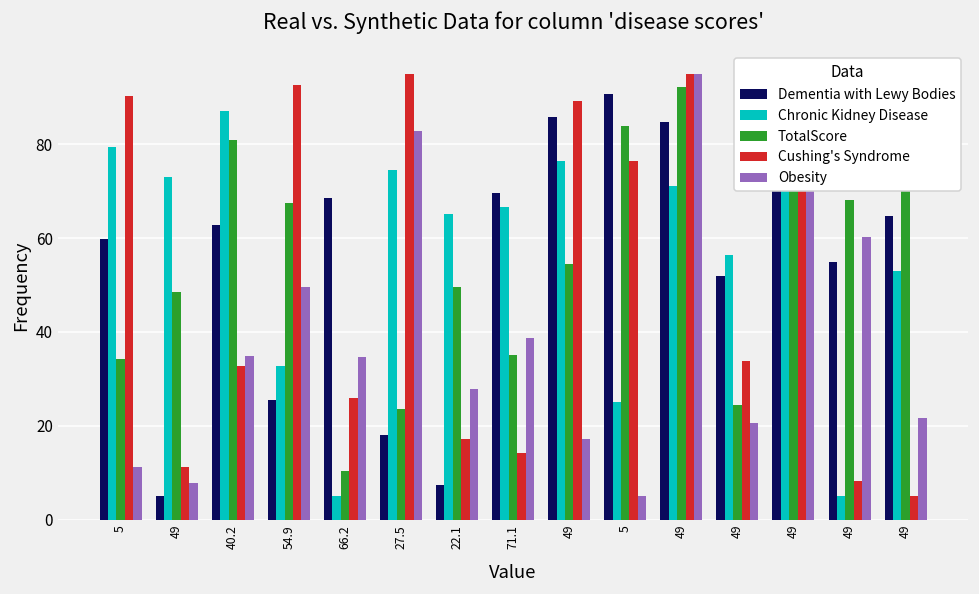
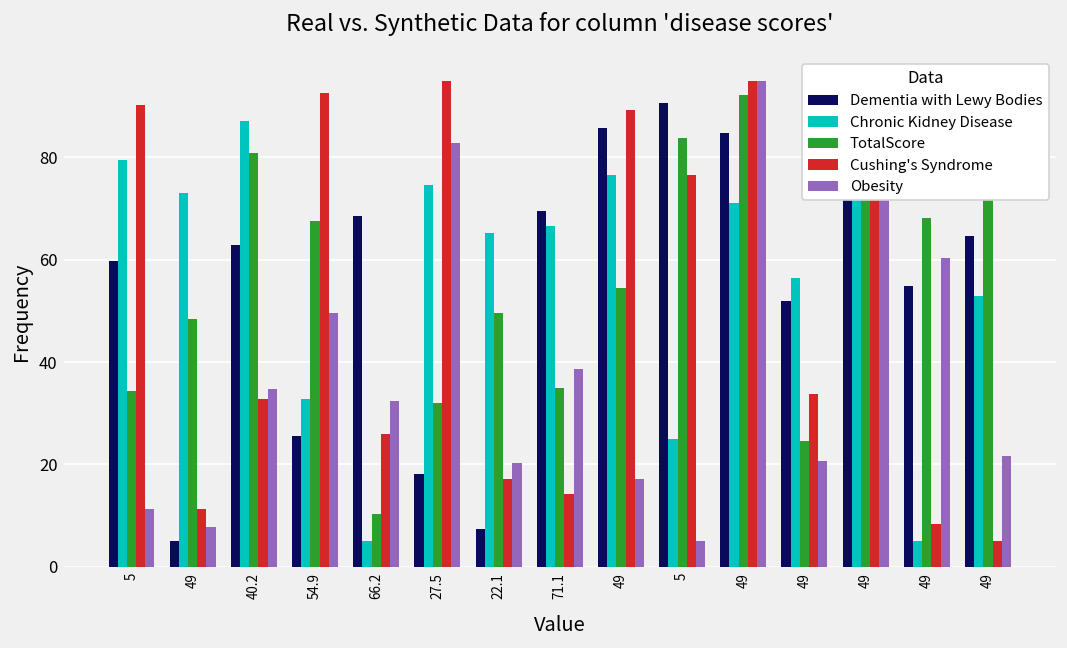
  {
    "Dementia with Lewy Bodies": {
      "40.2": 63,
      "54.9": 26,
      "66.2": 69,
      "27.5": 18,
      "22.1": 7,
      "71.1": 70
    },
    "Chronic Kidney Disease": {
      "40.2": 87,
      "54.9": 33,
      "66.2": 5,
      "27.5": 75,
      "22.1": 65,
      "71.1": 67
    },
    "TotalScore": {
      "40.2": 81,
      "54.9": 68,
      "66.2": 10,
-     "27.5": 24,
+     "27.5": 32,
      "22.1": 50,
      "71.1": 35
    },
    "Cushing's Syndrome": {
      "40.2": 33,
      "54.9": 93,
      "66.2": 26,
      "27.5": 95,
      "22.1": 17,
      "71.1": 14
    },
    "Obesity": {
      "40.2": 35,
      "54.9": 50,
-     "66.2": 35,
+     "66.2": 32,
      "27.5": 83,
-     "22.1": 28,
+     "22.1": 20,
      "71.1": 39
    }
  }
